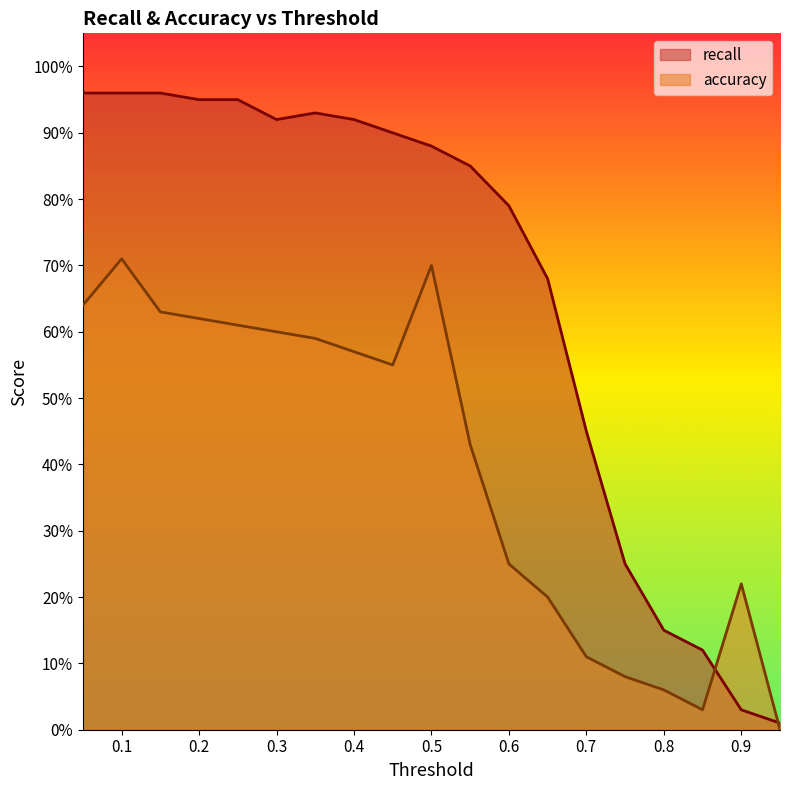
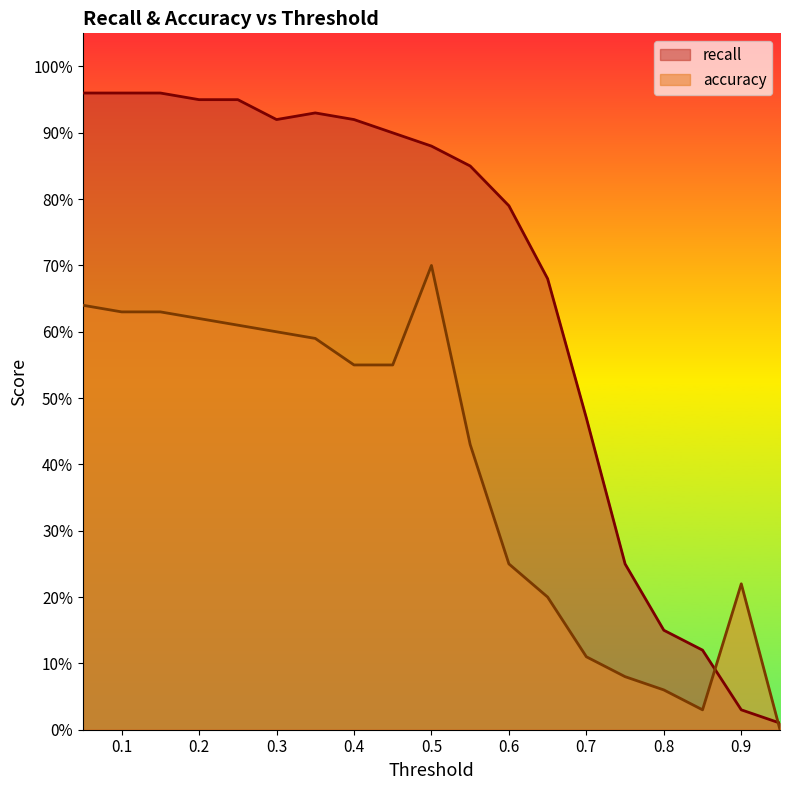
  {
    "recall": {
      "0.1": "96%",
      "0.2": "95%",
      "0.3": "92%",
      "0.4": "92%",
      "0.5": "88%",
      "0.6": "79%",
-     "0.7": "45%",
+     "0.7": "47%",
      "0.8": "15%",
      "0.9": "3%"
    },
    "accuracy": {
-     "0.1": "71%",
+     "0.1": "63%",
      "0.2": "62%",
      "0.3": "60%",
-     "0.4": "57%",
+     "0.4": "55%",
      "0.5": "70%",
      "0.6": "25%",
      "0.7": "11%",
      "0.8": "6%",
      "0.9": "22%"
    }
  }
